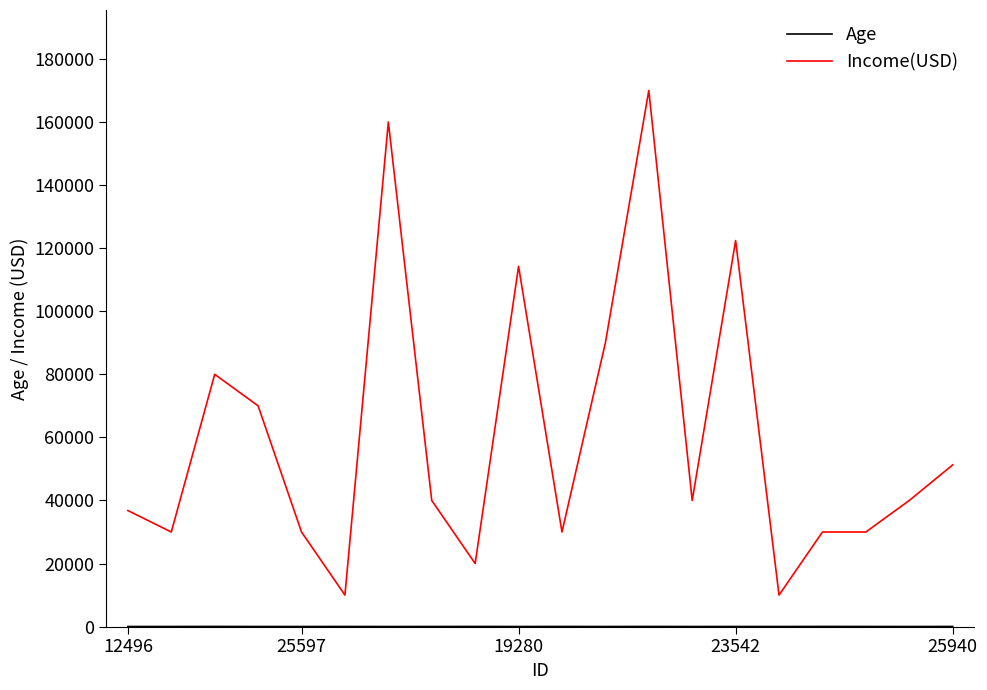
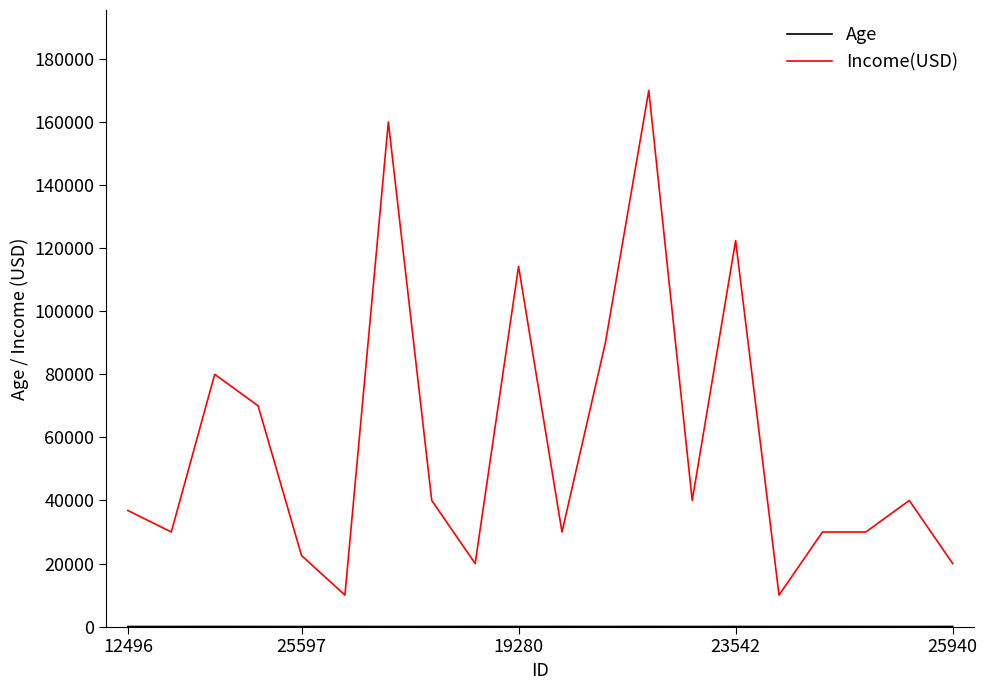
  {
    "Age": {
      "12496": 0,
      "25597": 0,
      "19280": 0,
      "23542": 0,
      "25940": 0
    },
    "Income(USD)": {
      "12496": 37000,
-     "25597": 30000,
+     "25597": 23000,
      "19280": 114000,
      "23542": 122000,
-     "25940": 51000
+     "25940": 20000
    }
  }
